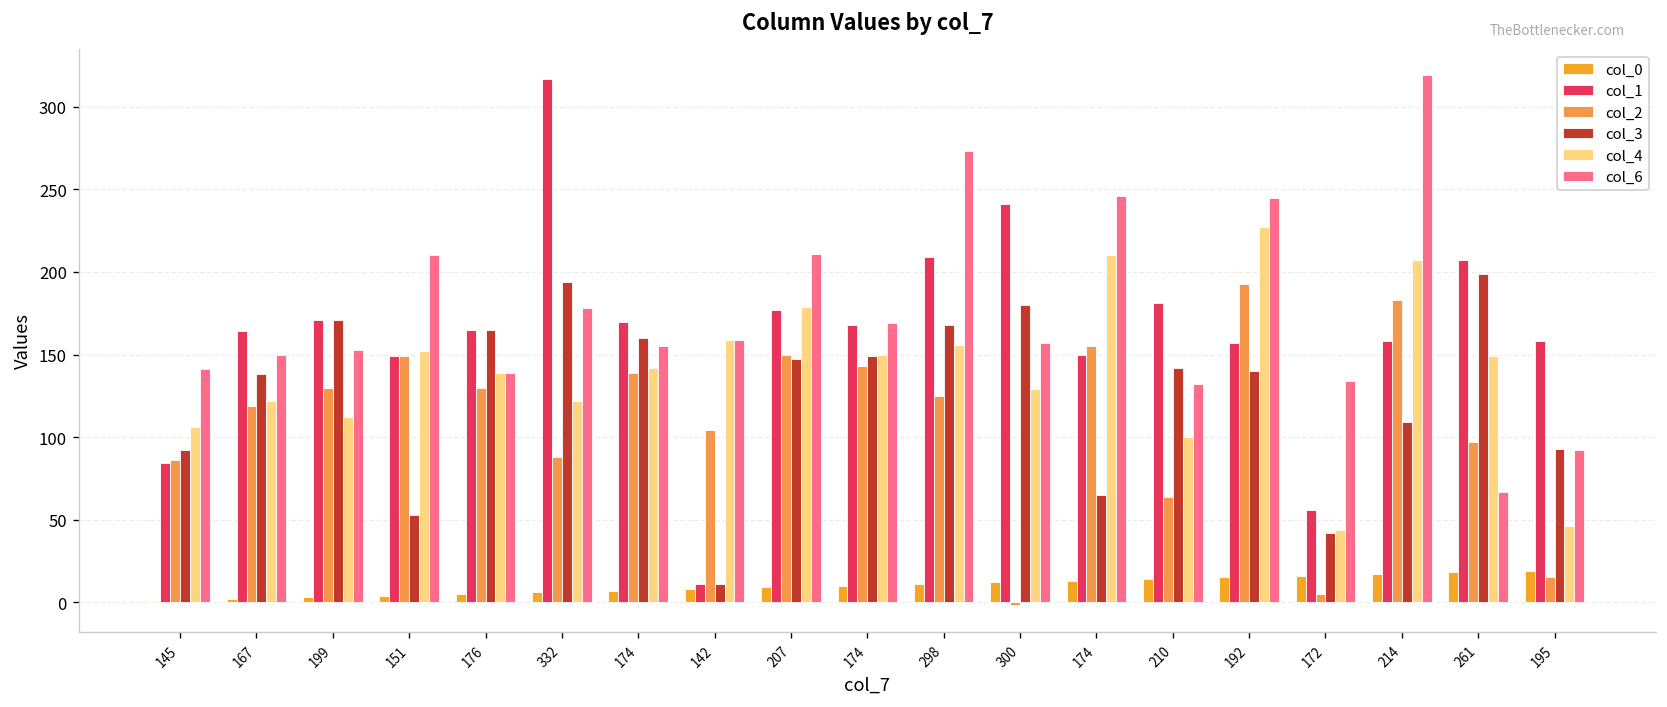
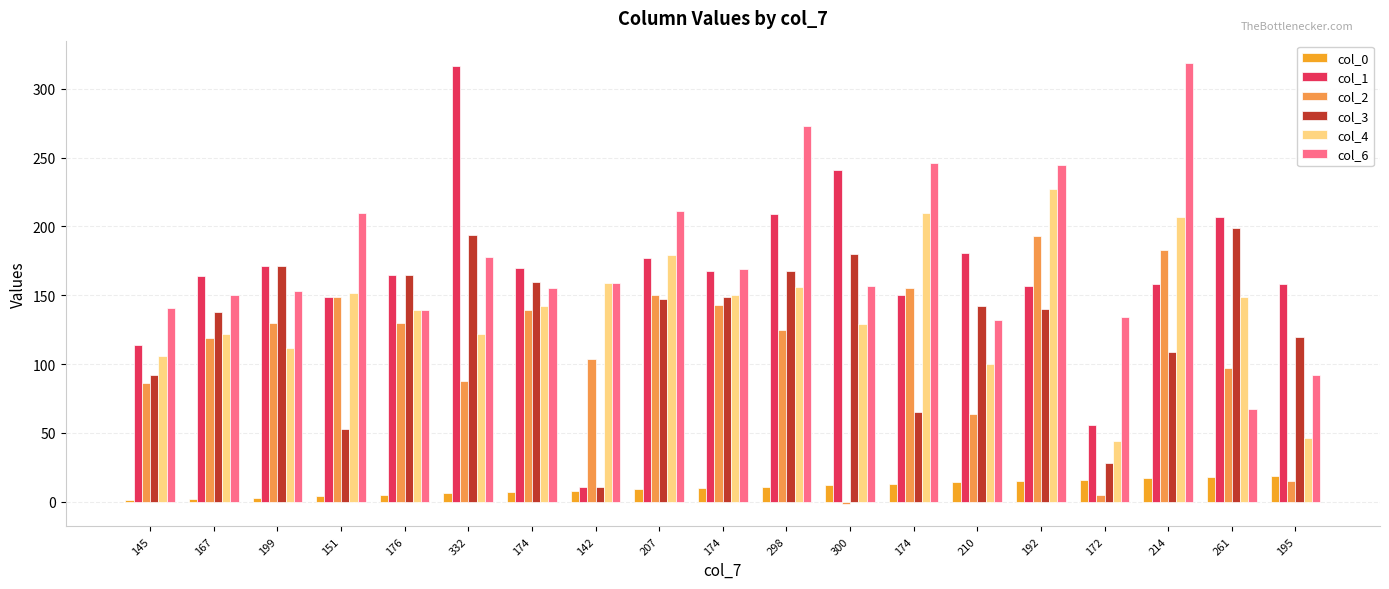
  {
    "col_1": {
-     "145": 84,
+     "145": 114,
      "167": 164,
      "199": 171,
      "151": 149,
      "176": 165,
      "332": 317,
      "142": 11,
      "207": 177,
      "298": 209,
      "300": 241,
      "210": 181,
      "192": 157,
      "172": 56,
      "214": 158,
      "261": 207,
      "195": 158
    },
    "col_3": {
      "145": 92,
      "167": 138,
      "199": 171,
      "151": 53,
      "176": 165,
      "332": 194,
      "142": 11,
      "207": 147,
      "298": 168,
      "300": 180,
      "210": 142,
      "192": 140,
-     "172": 42,
+     "172": 28,
      "214": 109,
      "261": 199,
-     "195": 93
+     "195": 120
    },
    "col_4": {
      "145": 106,
      "167": 122,
      "199": 112,
      "151": 152,
      "176": 139,
      "332": 122,
      "142": 159,
      "207": 179,
      "298": 156,
      "300": 129,
      "210": 100,
      "192": 227,
      "172": 44,
      "214": 207,
      "261": 149,
      "195": 46
    },
    "col_6": {
      "145": 141,
      "167": 150,
      "199": 153,
      "151": 210,
      "176": 139,
      "332": 178,
      "142": 159,
      "207": 211,
      "298": 273,
      "300": 157,
      "210": 132,
      "192": 245,
      "172": 134,
      "214": 319,
      "261": 67,
      "195": 92
    }
  }
